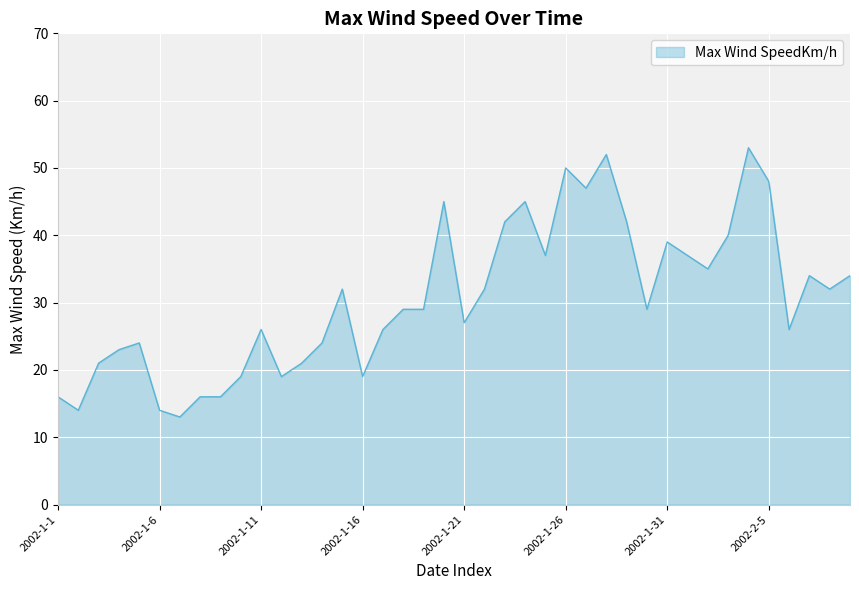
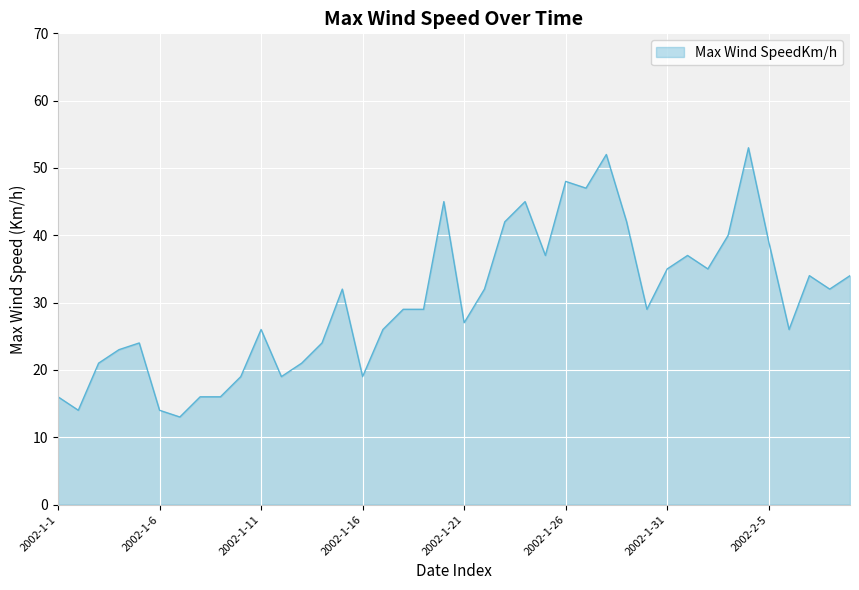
  {
    "2002-1-1": 16,
    "2002-1-6": 14,
    "2002-1-11": 26,
    "2002-1-16": 19,
    "2002-1-21": 27,
-   "2002-1-26": 50,
-   "2002-1-31": 39,
-   "2002-2-5": 48
+   "2002-1-26": 48,
+   "2002-1-31": 35,
+   "2002-2-5": 39
  }
